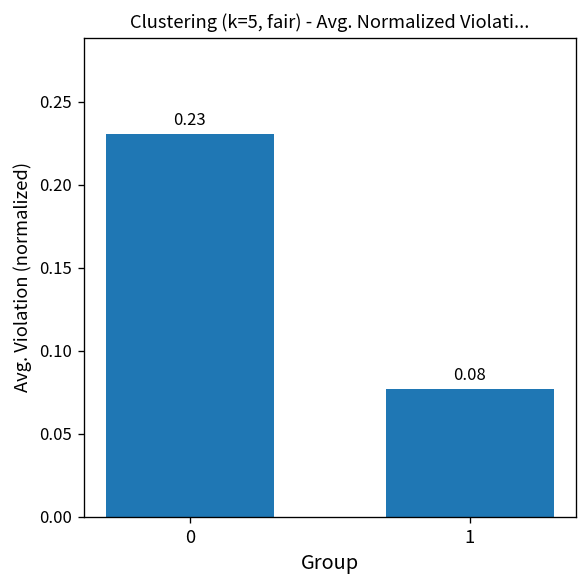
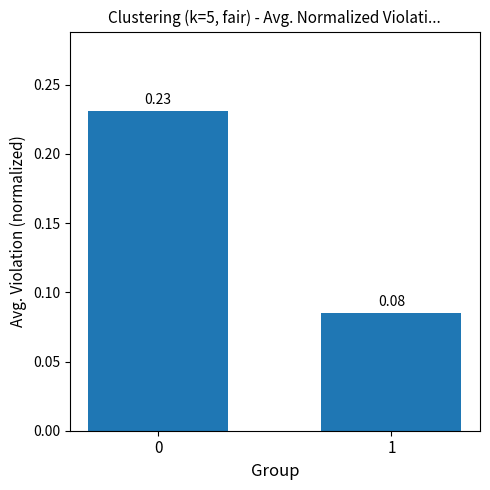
  {
-   "1": 0.077
+   "1": 0.085
  }
